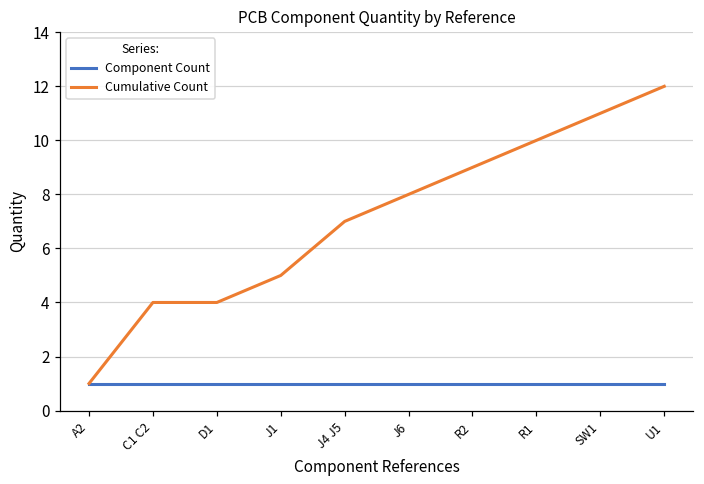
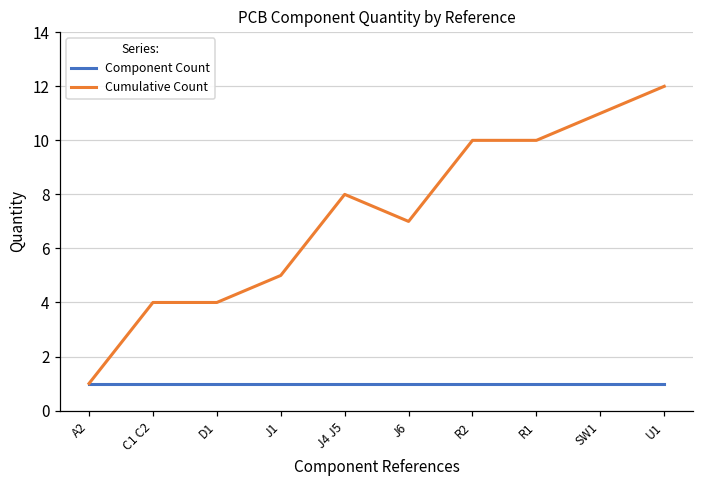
  {
    "Component Count": {
      "C1 C2": 1,
      "D1": 1,
      "J1": 1,
      "J4 J5": 1,
      "J6": 1,
      "R2": 1,
      "R1": 1,
      "SW1": 1,
      "U1": 1
    },
    "Cumulative Count": {
      "C1 C2": 4,
      "D1": 4,
      "J1": 5,
-     "J4 J5": 7,
-     "J6": 8,
-     "R2": 9,
+     "J4 J5": 8,
+     "J6": 7,
+     "R2": 10,
      "R1": 10,
      "SW1": 11,
      "U1": 12
    }
  }
